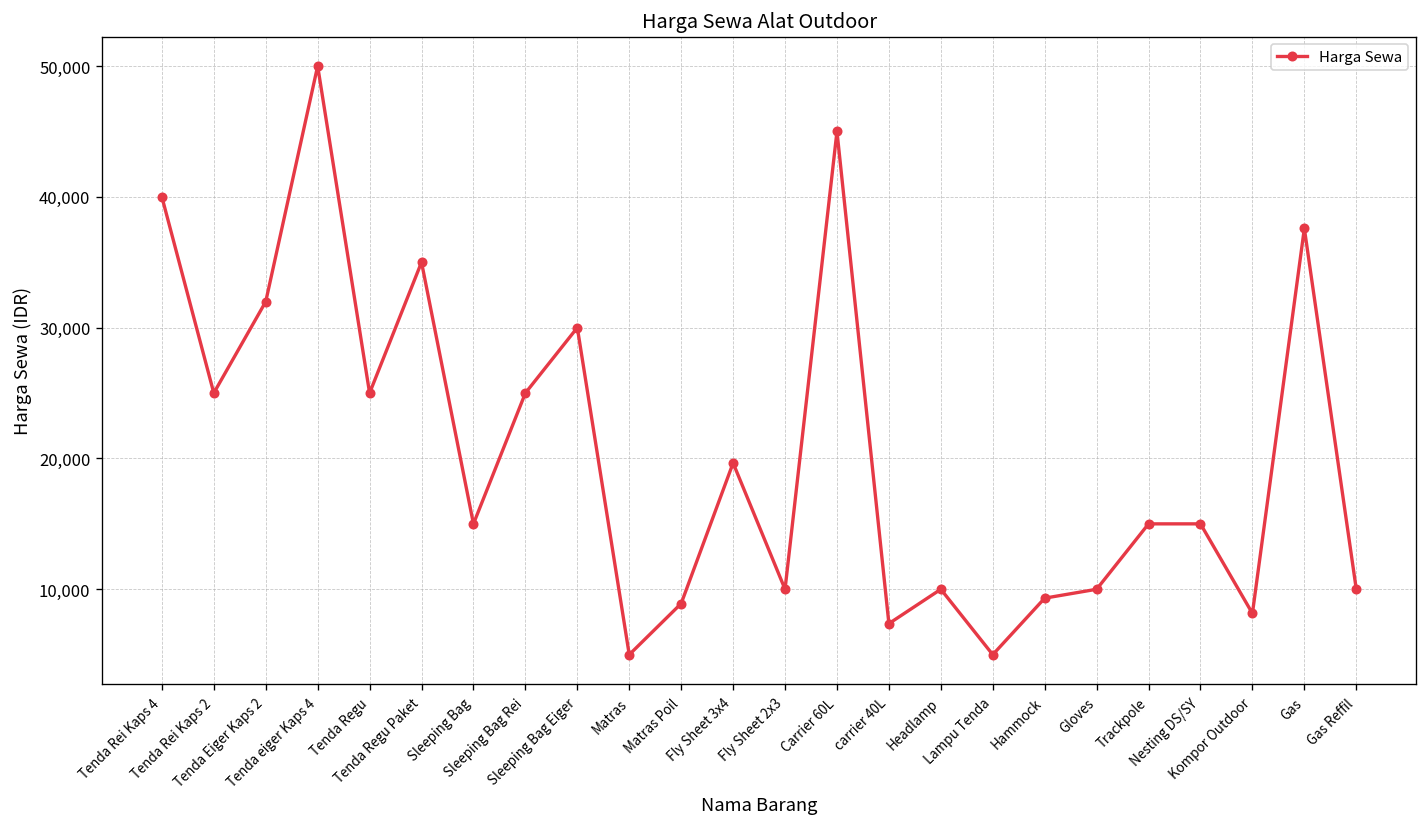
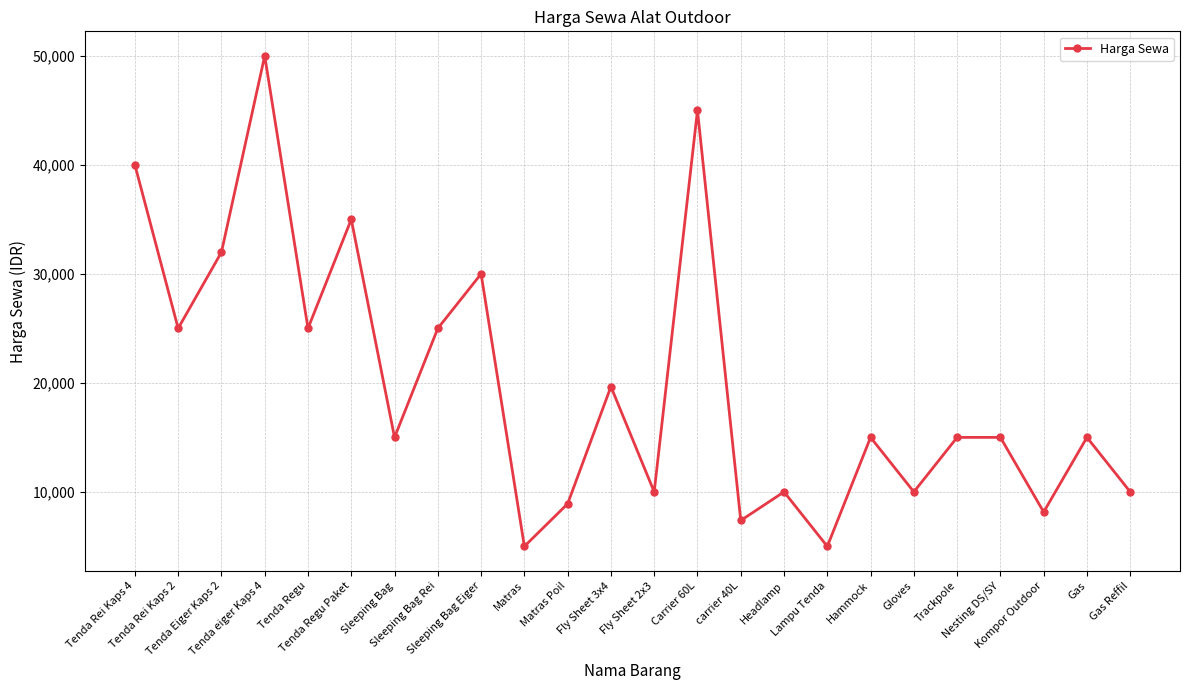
  {
    "Tenda Rei Kaps 4": "40,000",
    "Tenda Rei Kaps 2": "25,000",
    "Tenda Eiger Kaps 2": "32,000",
    "Tenda eiger Kaps 4": "50,000",
    "Tenda Regu": "25,000",
    "Tenda Regu Paket": "35,000",
    "Sleeping Bag": "15,000",
    "Sleeping Bag Rei": "25,000",
    "Sleeping Bag Eiger": "30,000",
    "Matras": "5,000",
    "Matras Poil": "8,900",
    "Fly Sheet 3x4": "19,700",
    "Fly Sheet 2x3": "10,000",
    "Carrier 60L": "45,000",
    "carrier 40L": "7,400",
    "Headlamp": "10,000",
    "Lampu Tenda": "5,000",
-   "Hammock": "9,300",
+   "Hammock": "15,000",
    "Gloves": "10,000",
    "Trackpole": "15,000",
    "Nesting DS/SY": "15,000",
    "Kompor Outdoor": "8,200",
-   "Gas": "37,600",
+   "Gas": "15,000",
    "Gas Reffil": "10,000"
  }
